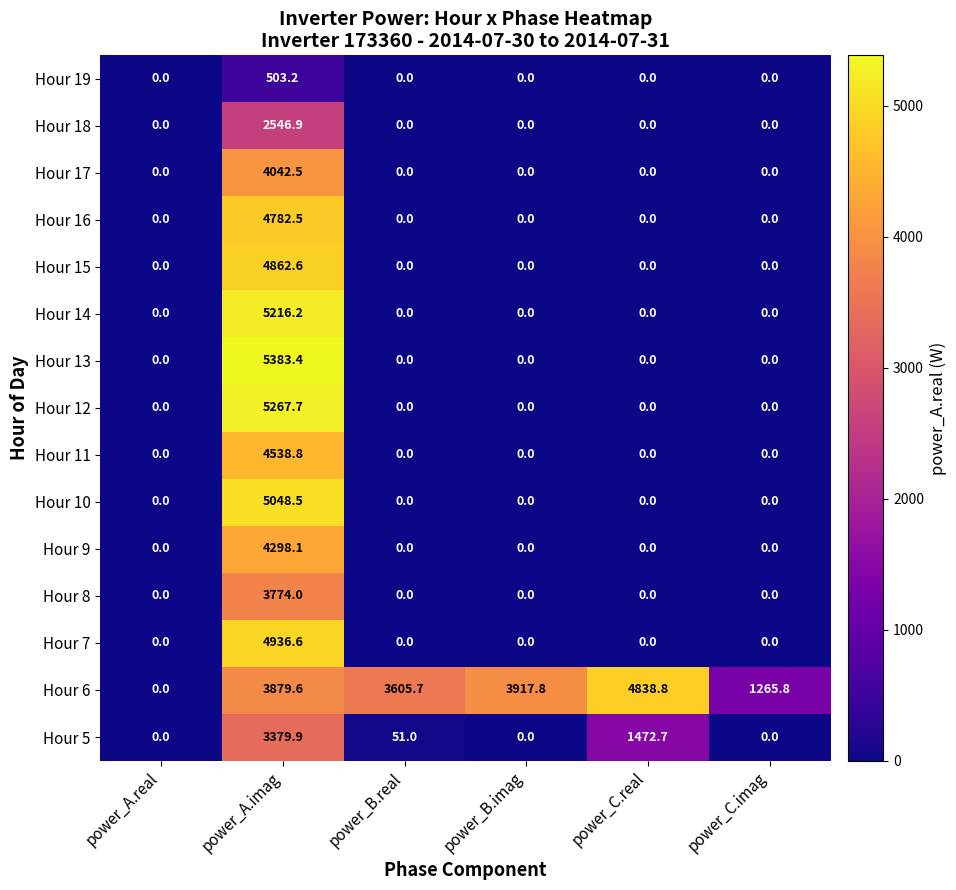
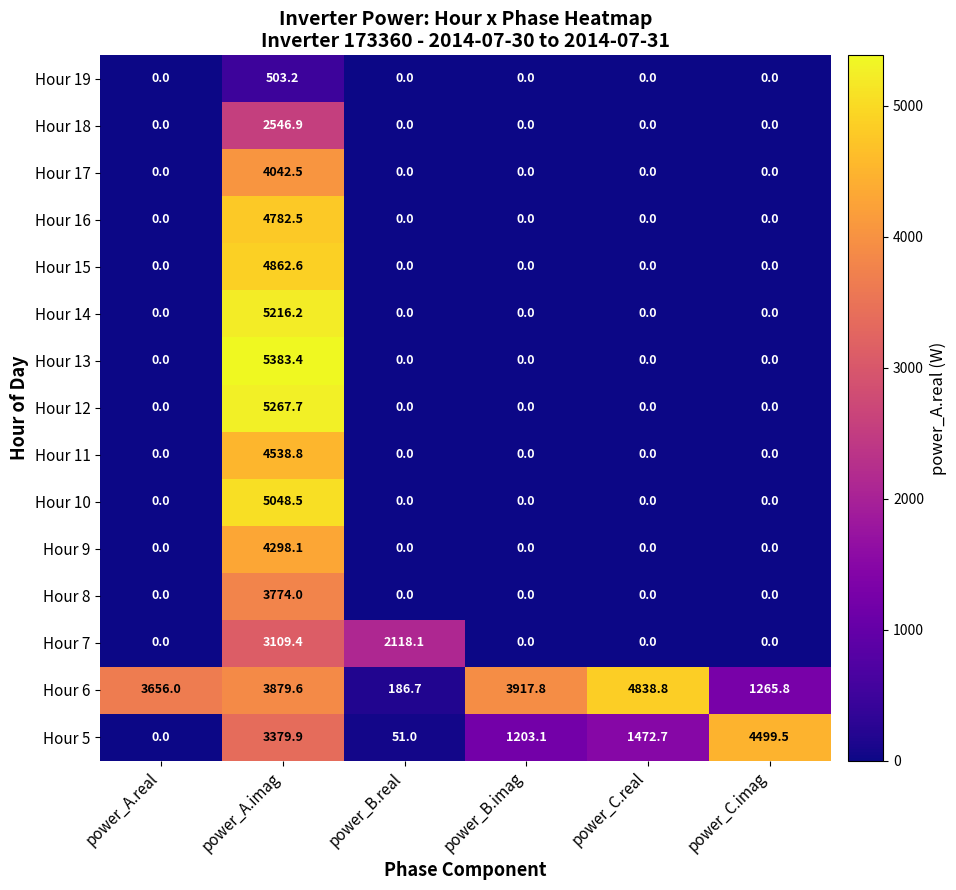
  {
    "Hour 19": {
      "power_A.real": 0.0,
      "power_A.imag": 503.2,
      "power_B.real": 0.0,
      "power_B.imag": 0.0,
      "power_C.real": 0.0,
      "power_C.imag": 0.0
    },
    "Hour 18": {
      "power_A.real": 0.0,
      "power_A.imag": 2546.9,
      "power_B.real": 0.0,
      "power_B.imag": 0.0,
      "power_C.real": 0.0,
      "power_C.imag": 0.0
    },
    "Hour 17": {
      "power_A.real": 0.0,
      "power_A.imag": 4042.5,
      "power_B.real": 0.0,
      "power_B.imag": 0.0,
      "power_C.real": 0.0,
      "power_C.imag": 0.0
    },
    "Hour 16": {
      "power_A.real": 0.0,
      "power_A.imag": 4782.5,
      "power_B.real": 0.0,
      "power_B.imag": 0.0,
      "power_C.real": 0.0,
      "power_C.imag": 0.0
    },
    "Hour 15": {
      "power_A.real": 0.0,
      "power_A.imag": 4862.6,
      "power_B.real": 0.0,
      "power_B.imag": 0.0,
      "power_C.real": 0.0,
      "power_C.imag": 0.0
    },
    "Hour 14": {
      "power_A.real": 0.0,
      "power_A.imag": 5216.2,
      "power_B.real": 0.0,
      "power_B.imag": 0.0,
      "power_C.real": 0.0,
      "power_C.imag": 0.0
    },
    "Hour 13": {
      "power_A.real": 0.0,
      "power_A.imag": 5383.4,
      "power_B.real": 0.0,
      "power_B.imag": 0.0,
      "power_C.real": 0.0,
      "power_C.imag": 0.0
    },
    "Hour 12": {
      "power_A.real": 0.0,
      "power_A.imag": 5267.7,
      "power_B.real": 0.0,
      "power_B.imag": 0.0,
      "power_C.real": 0.0,
      "power_C.imag": 0.0
    },
    "Hour 11": {
      "power_A.real": 0.0,
      "power_A.imag": 4538.8,
      "power_B.real": 0.0,
      "power_B.imag": 0.0,
      "power_C.real": 0.0,
      "power_C.imag": 0.0
    },
    "Hour 10": {
      "power_A.real": 0.0,
      "power_A.imag": 5048.5,
      "power_B.real": 0.0,
      "power_B.imag": 0.0,
      "power_C.real": 0.0,
      "power_C.imag": 0.0
    },
    "Hour 9": {
      "power_A.real": 0.0,
      "power_A.imag": 4298.1,
      "power_B.real": 0.0,
      "power_B.imag": 0.0,
      "power_C.real": 0.0,
      "power_C.imag": 0.0
    },
    "Hour 8": {
      "power_A.real": 0.0,
      "power_A.imag": 3774.0,
      "power_B.real": 0.0,
      "power_B.imag": 0.0,
      "power_C.real": 0.0,
      "power_C.imag": 0.0
    },
    "Hour 7": {
      "power_A.real": 0.0,
-     "power_A.imag": 4936.6,
-     "power_B.real": 0.0,
+     "power_A.imag": 3109.4,
+     "power_B.real": 2118.1,
      "power_B.imag": 0.0,
      "power_C.real": 0.0,
      "power_C.imag": 0.0
    },
    "Hour 6": {
-     "power_A.real": 0.0,
+     "power_A.real": 3656.0,
      "power_A.imag": 3879.6,
-     "power_B.real": 3605.7,
+     "power_B.real": 186.7,
      "power_B.imag": 3917.8,
      "power_C.real": 4838.8,
      "power_C.imag": 1265.8
    },
    "Hour 5": {
      "power_A.real": 0.0,
      "power_A.imag": 3379.9,
      "power_B.real": 51.0,
-     "power_B.imag": 0.0,
+     "power_B.imag": 1203.1,
      "power_C.real": 1472.7,
-     "power_C.imag": 0.0
+     "power_C.imag": 4499.5
    }
  }
